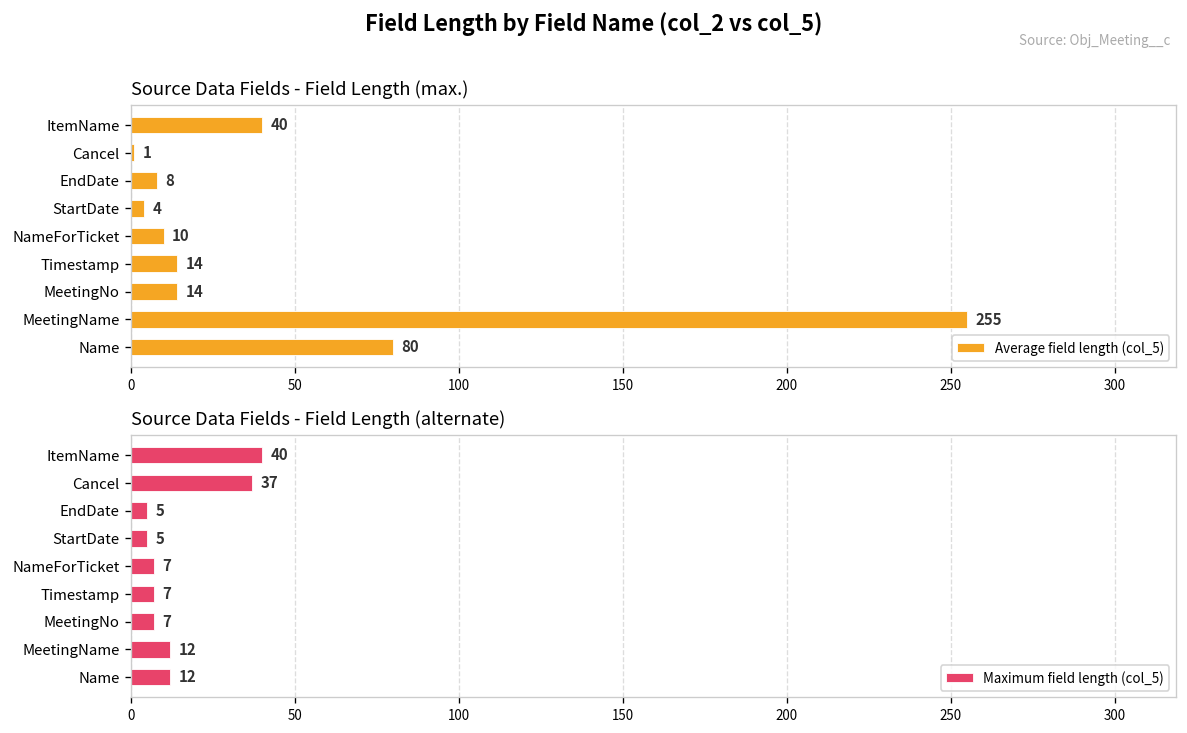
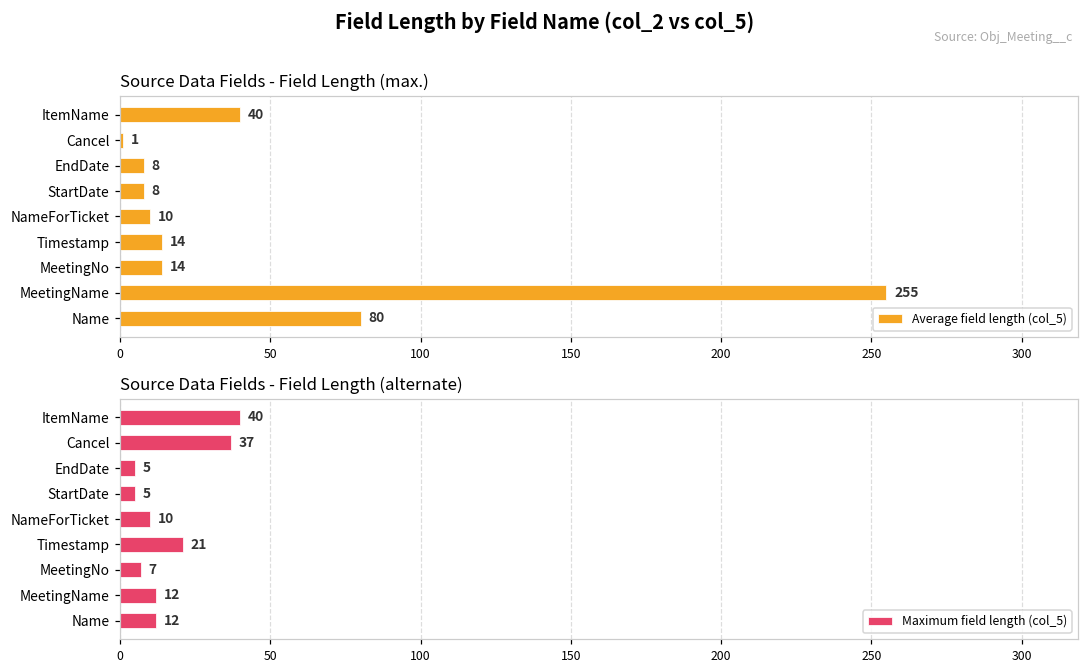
  {
    "Source Data Fields - Field Length (max.)": {
      "ItemName": 40,
      "Cancel": 1,
      "EndDate": 8,
-     "StartDate": 4,
+     "StartDate": 8,
      "NameForTicket": 10,
      "Timestamp": 14,
      "MeetingNo": 14,
      "MeetingName": 255,
      "Name": 80
    },
    "Source Data Fields - Field Length (alternate)": {
      "ItemName": 40,
      "Cancel": 37,
      "EndDate": 5,
      "StartDate": 5,
-     "NameForTicket": 7,
-     "Timestamp": 7,
+     "NameForTicket": 10,
+     "Timestamp": 21,
      "MeetingNo": 7,
      "MeetingName": 12,
      "Name": 12
    }
  }
